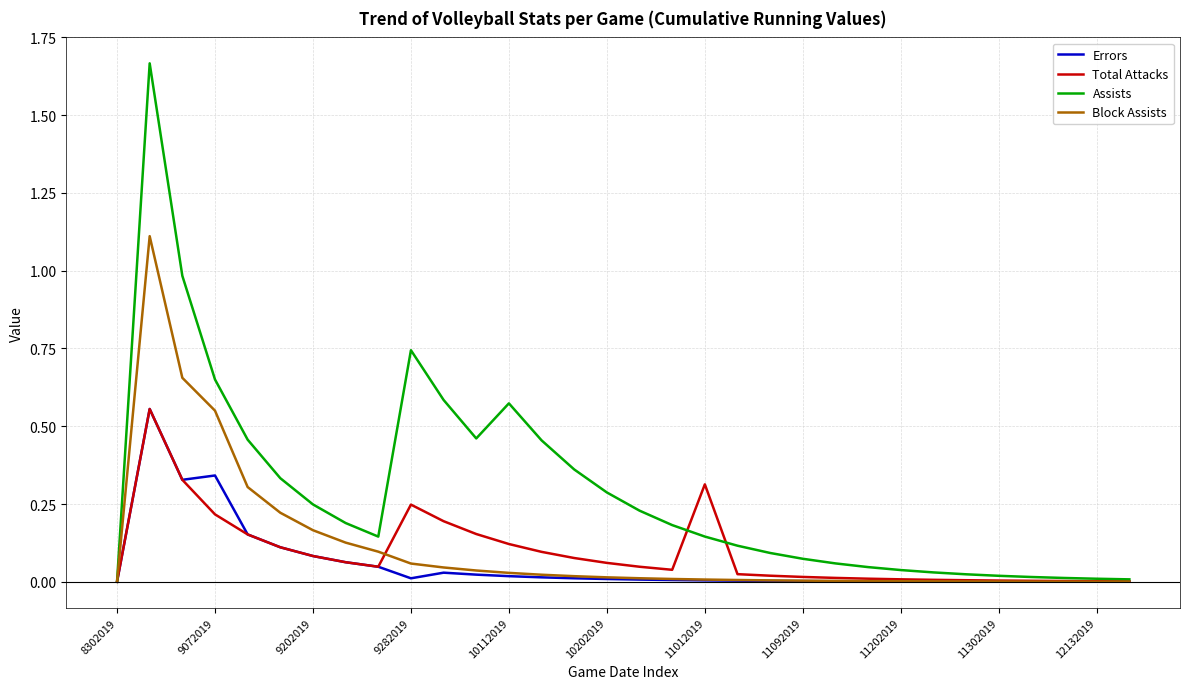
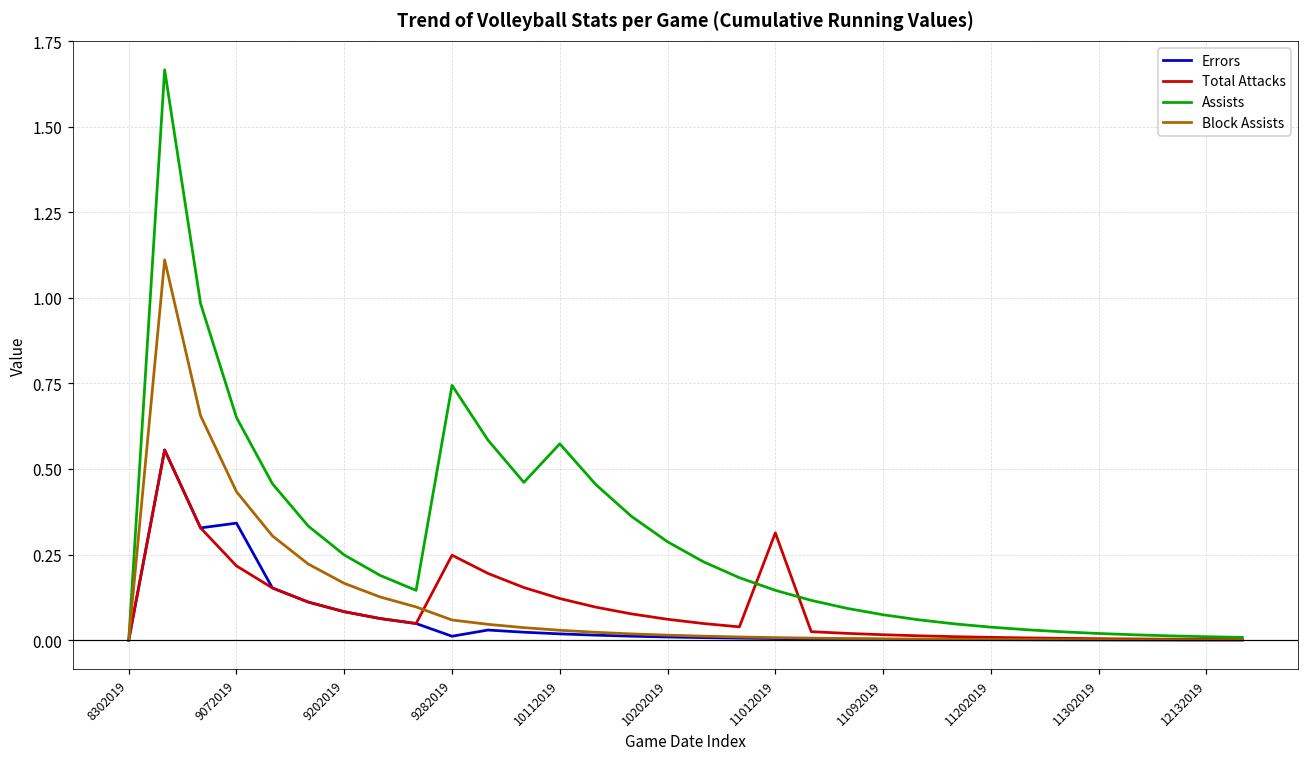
  {
    "Errors": {
      "9072019": 0.34,
      "9282019": 0.01,
      "10112019": 0.02
    },
    "Total Attacks": {
      "9072019": 0.22,
      "9282019": 0.25,
      "10112019": 0.12,
      "10202019": 0.06,
      "11012019": 0.31,
      "11092019": 0.02
    },
    "Assists": {
      "9072019": 0.65,
      "9202019": 0.25,
      "9282019": 0.74,
      "10112019": 0.57,
      "10202019": 0.29,
      "11012019": 0.15,
      "11092019": 0.07,
      "11202019": 0.04,
      "11302019": 0.02
    },
    "Block Assists": {
-     "9072019": 0.55,
+     "9072019": 0.43,
      "9202019": 0.17,
      "9282019": 0.06,
      "10112019": 0.03
    }
  }
